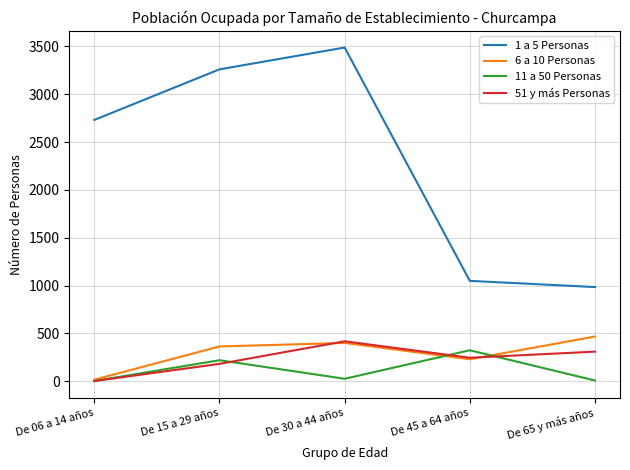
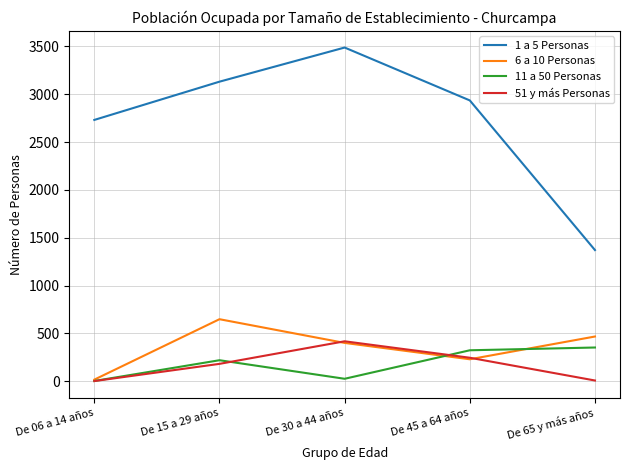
  {
    "1 a 5 Personas": {
      "De 06 a 14 años": 2700,
-     "De 15 a 29 años": 3300,
+     "De 15 a 29 años": 3100,
      "De 30 a 44 años": 3500,
-     "De 45 a 64 años": 1000,
-     "De 65 y más años": 1000
+     "De 45 a 64 años": 2900,
+     "De 65 y más años": 1400
    },
    "6 a 10 Personas": {
-     "De 15 a 29 años": 400,
+     "De 15 a 29 años": 600,
      "De 65 y más años": 500
    },
    "11 a 50 Personas": {
      "De 15 a 29 años": 200,
      "De 30 a 44 años": 0,
      "De 45 a 64 años": 300,
-     "De 65 y más años": 0
+     "De 65 y más años": 400
    },
    "51 y más Personas": {
      "De 15 a 29 años": 200,
-     "De 65 y más años": 300
+     "De 65 y más años": 0
    }
  }
